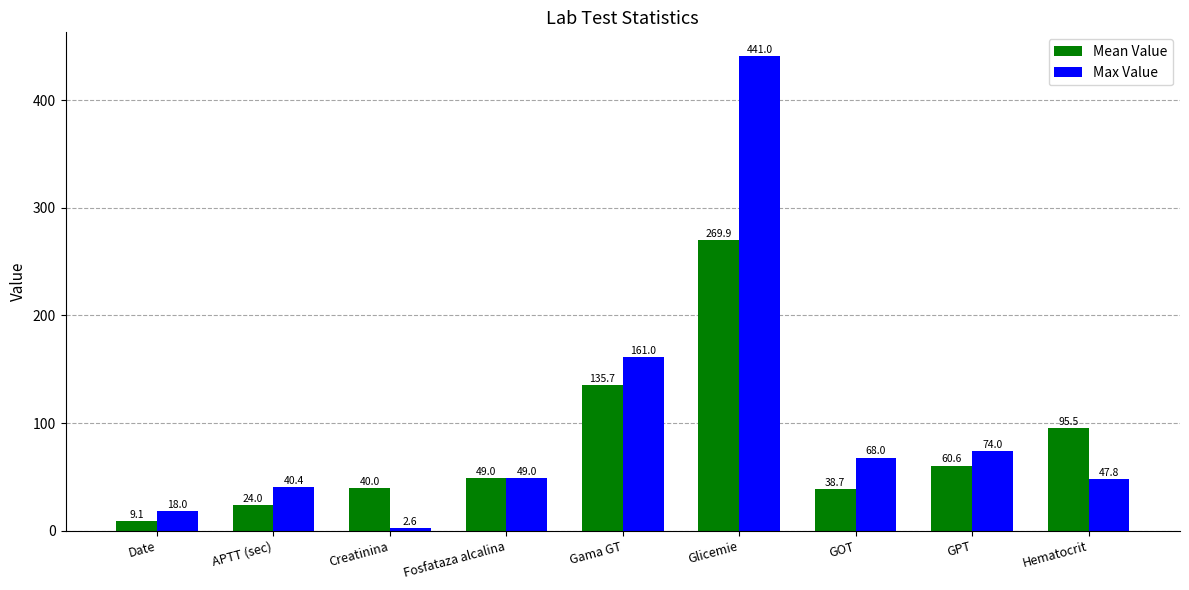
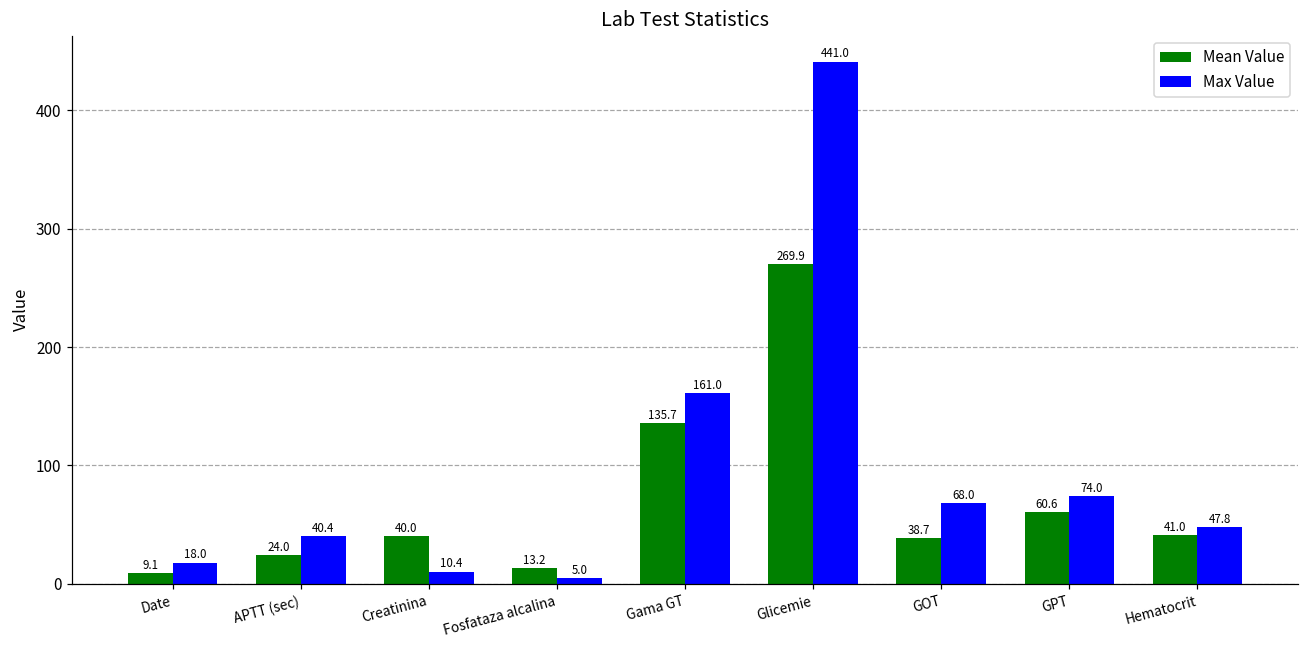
  {
    "Mean Value": {
      "Date": 9.1,
      "APTT (sec)": 24.0,
      "Creatinina": 40.0,
-     "Fosfataza alcalina": 49.0,
+     "Fosfataza alcalina": 13.2,
      "Gama GT": 135.7,
      "Glicemie": 269.9,
      "GOT": 38.7,
      "GPT": 60.6,
-     "Hematocrit": 95.5
+     "Hematocrit": 41.0
    },
    "Max Value": {
      "Date": 18.0,
      "APTT (sec)": 40.4,
-     "Creatinina": 2.6,
-     "Fosfataza alcalina": 49.0,
+     "Creatinina": 10.4,
+     "Fosfataza alcalina": 5.0,
      "Gama GT": 161.0,
      "Glicemie": 441.0,
      "GOT": 68.0,
      "GPT": 74.0,
      "Hematocrit": 47.8
    }
  }
